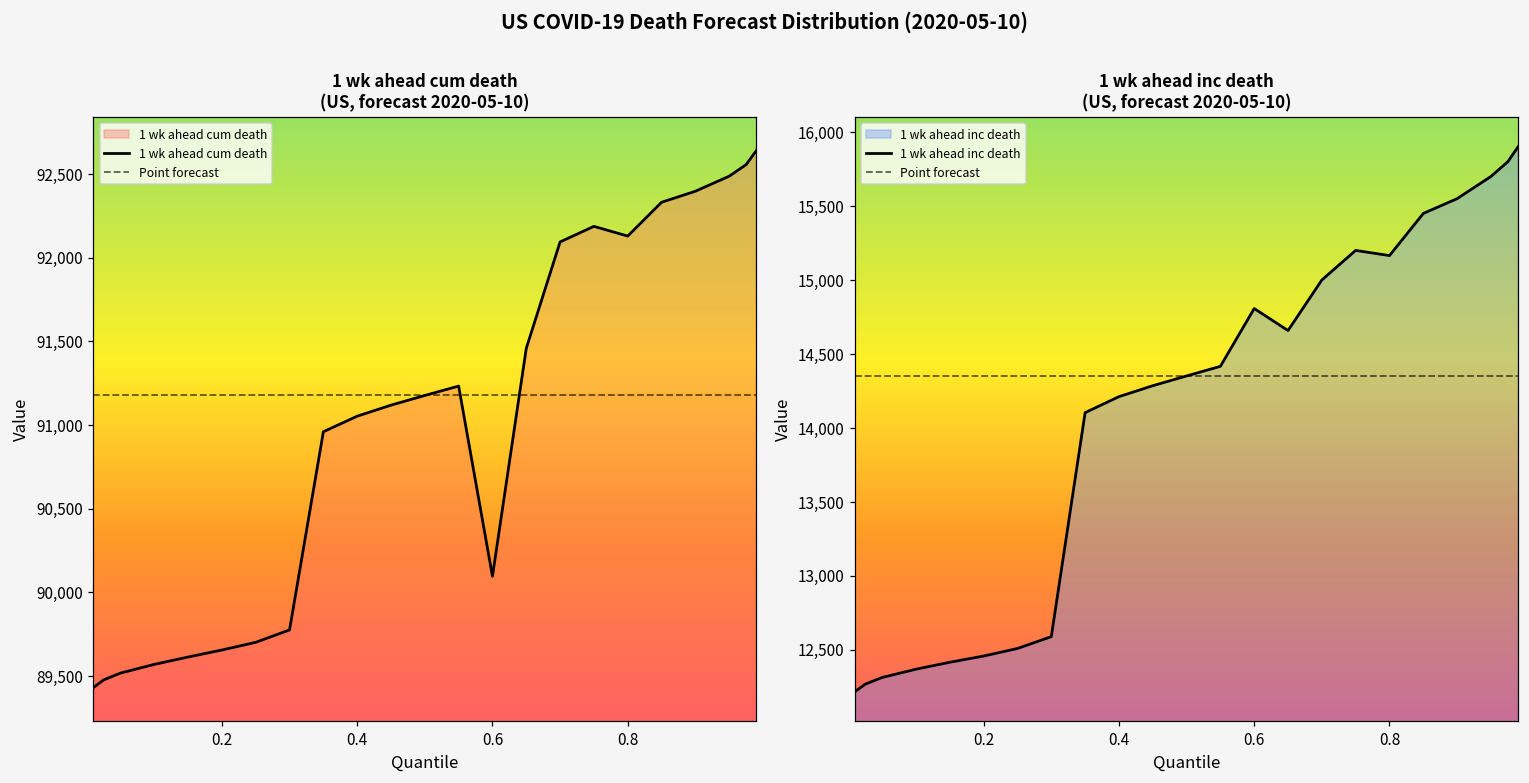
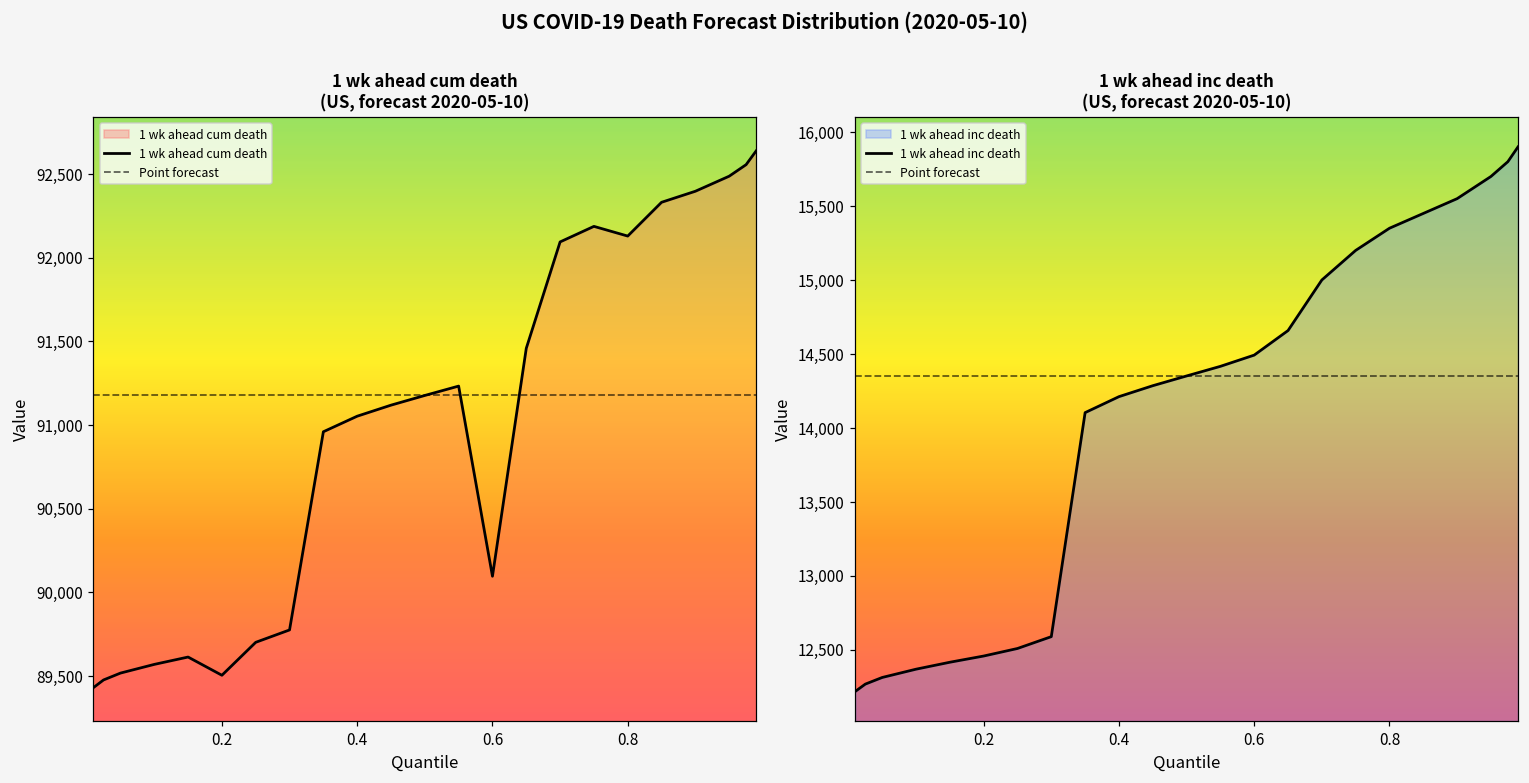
  {
    "1 wk ahead cum death (US, forecast 2020-05-10)": {
-     "0.2": "89,650",
+     "0.2": "89,500",
      "0.4": "91,050",
      "0.6": "90,100",
      "0.8": "92,130"
    },
    "1 wk ahead inc death (US, forecast 2020-05-10)": {
      "0.2": "12,460",
      "0.4": "14,210",
-     "0.6": "14,810",
-     "0.8": "15,170"
+     "0.6": "14,490",
+     "0.8": "15,350"
    }
  }
